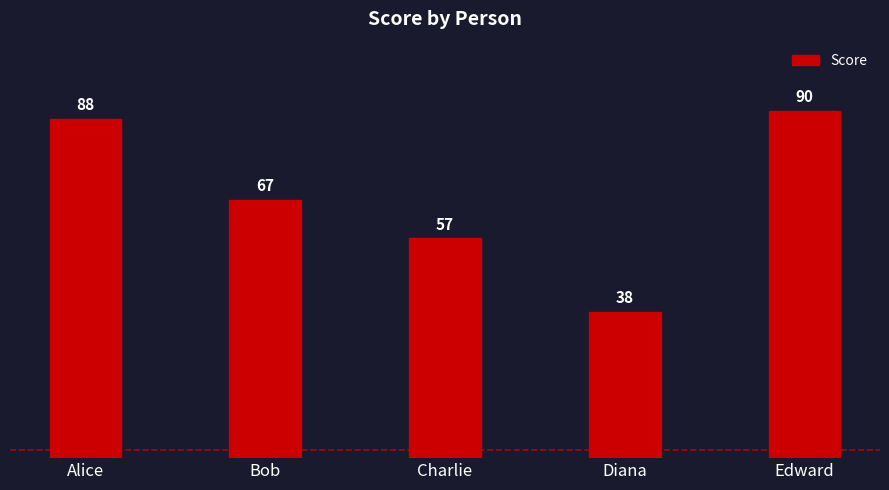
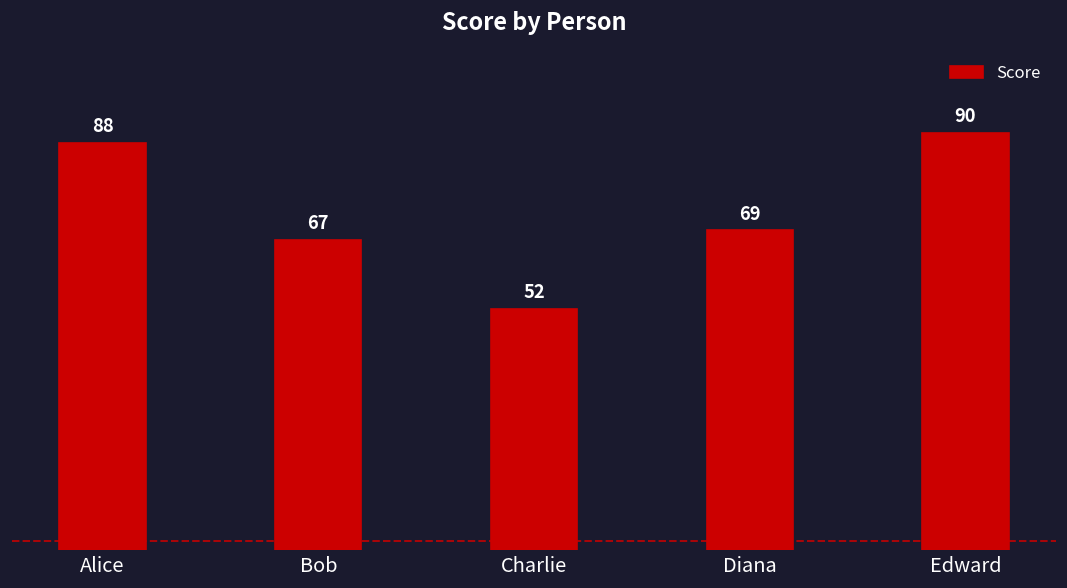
  {
    "Alice": 88,
    "Bob": 67,
-   "Charlie": 57,
-   "Diana": 38,
+   "Charlie": 52,
+   "Diana": 69,
    "Edward": 90
  }
